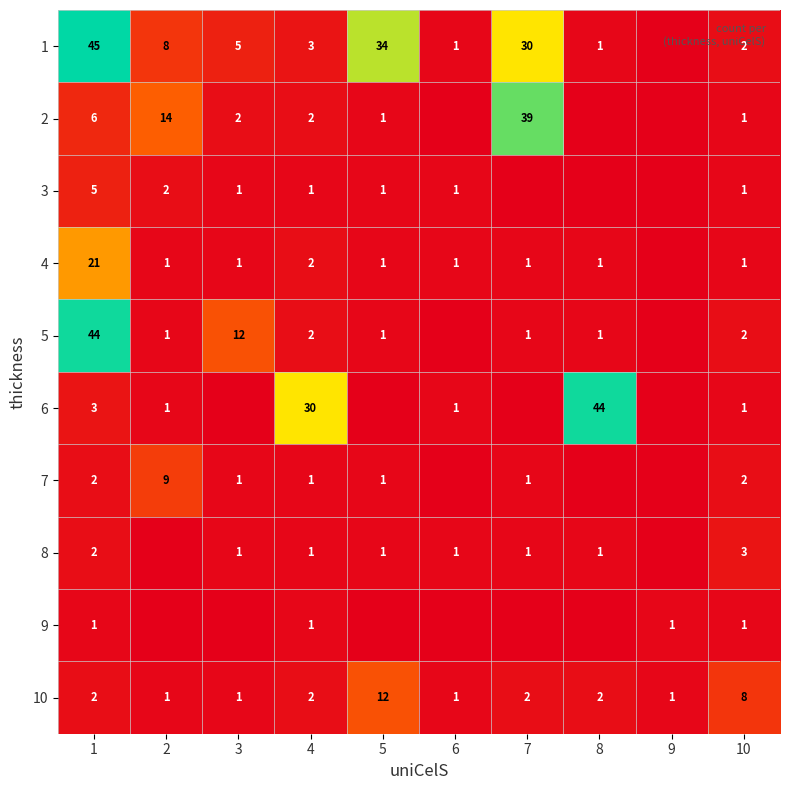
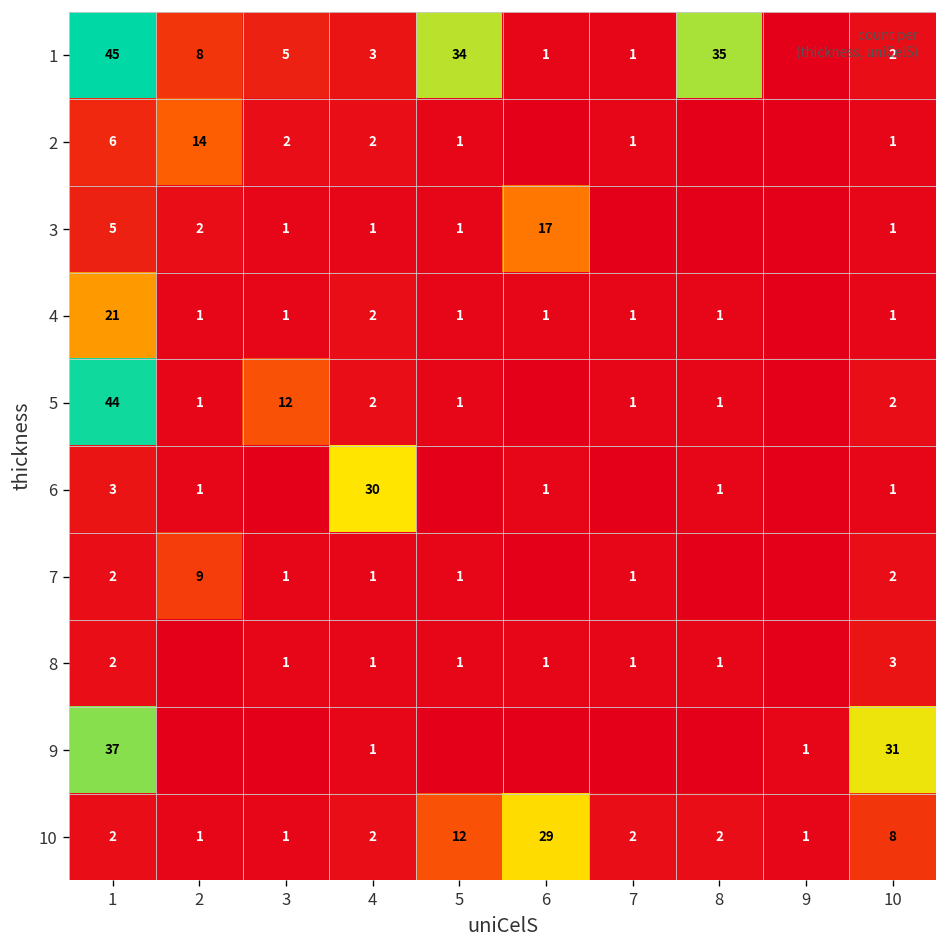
  {
    "1": {
      "1": 45,
      "2": 8,
      "3": 5,
      "4": 3,
      "5": 34,
      "6": 1,
-     "7": 30,
-     "8": 1
+     "7": 1,
+     "8": 35
    },
    "2": {
      "1": 6,
      "2": 14,
      "3": 2,
      "4": 2,
      "5": 1,
-     "7": 39,
+     "7": 1,
      "10": 1
    },
    "3": {
      "1": 5,
      "2": 2,
      "3": 1,
      "4": 1,
      "5": 1,
-     "6": 1,
+     "6": 17,
      "10": 1
    },
    "4": {
      "1": 21,
      "2": 1,
      "3": 1,
      "4": 2,
      "5": 1,
      "6": 1,
      "7": 1,
      "8": 1,
      "10": 1
    },
    "5": {
      "1": 44,
      "2": 1,
      "3": 12,
      "4": 2,
      "5": 1,
      "7": 1,
      "8": 1,
      "10": 2
    },
    "6": {
      "1": 3,
      "2": 1,
      "4": 30,
      "6": 1,
-     "8": 44,
+     "8": 1,
      "10": 1
    },
    "7": {
      "1": 2,
      "2": 9,
      "3": 1,
      "4": 1,
      "5": 1,
      "7": 1,
      "10": 2
    },
    "8": {
      "1": 2,
      "3": 1,
      "4": 1,
      "5": 1,
      "6": 1,
      "7": 1,
      "8": 1,
      "10": 3
    },
    "9": {
-     "1": 1,
+     "1": 37,
      "4": 1,
      "9": 1,
-     "10": 1
+     "10": 31
    },
    "10": {
      "1": 2,
      "2": 1,
      "3": 1,
      "4": 2,
      "5": 12,
-     "6": 1,
+     "6": 29,
      "7": 2,
      "8": 2,
      "9": 1,
      "10": 8
    }
  }
